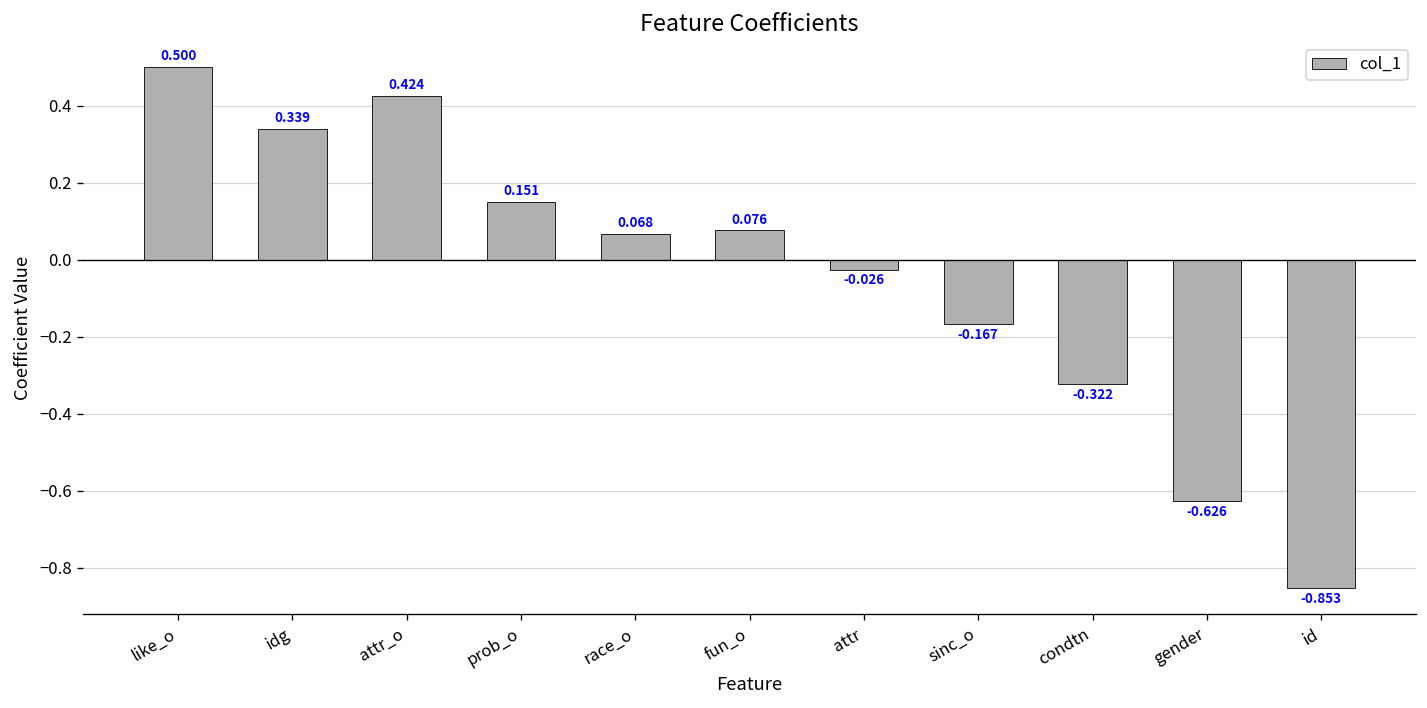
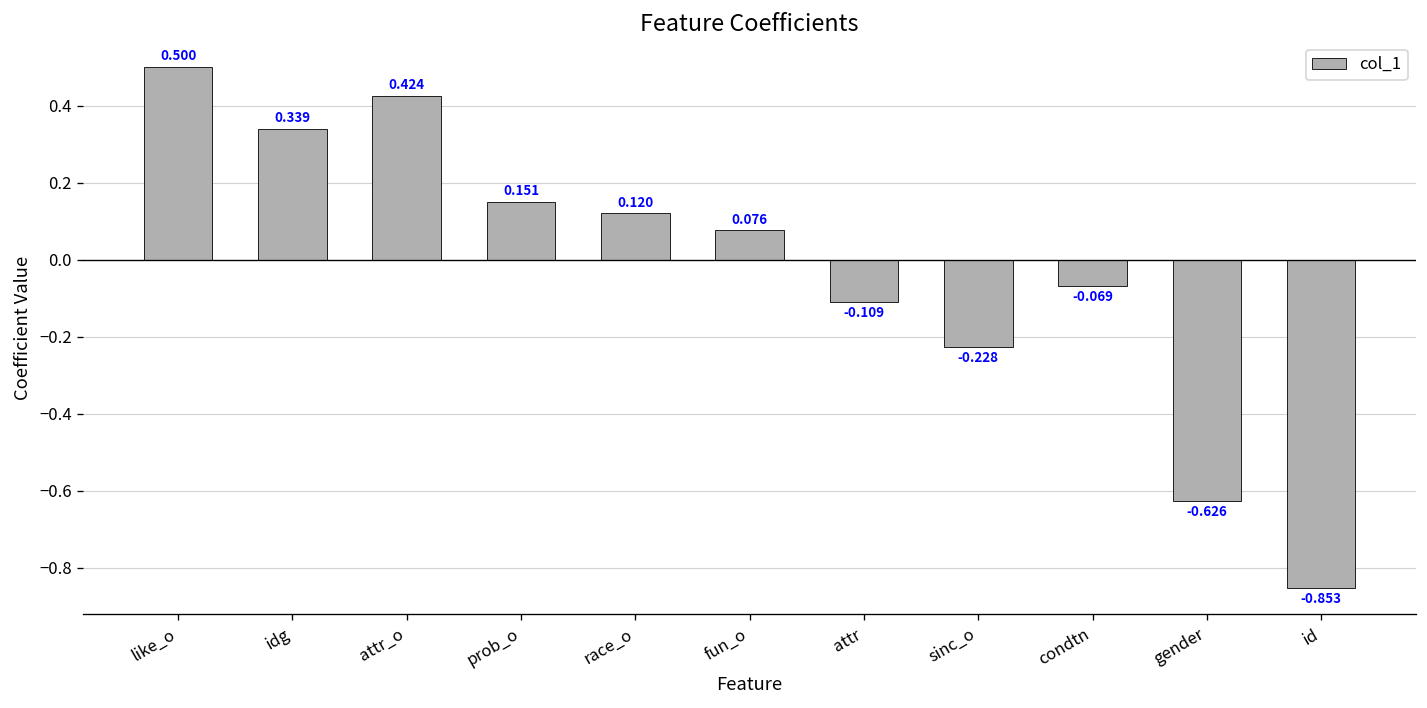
  {
    "like_o": 0.500,
    "idg": 0.339,
    "attr_o": 0.424,
    "prob_o": 0.151,
-   "race_o": 0.068,
+   "race_o": 0.120,
    "fun_o": 0.076,
-   "attr": -0.026,
-   "sinc_o": -0.167,
-   "condtn": -0.322,
+   "attr": -0.109,
+   "sinc_o": -0.228,
+   "condtn": -0.069,
    "gender": -0.626,
    "id": -0.853
  }
